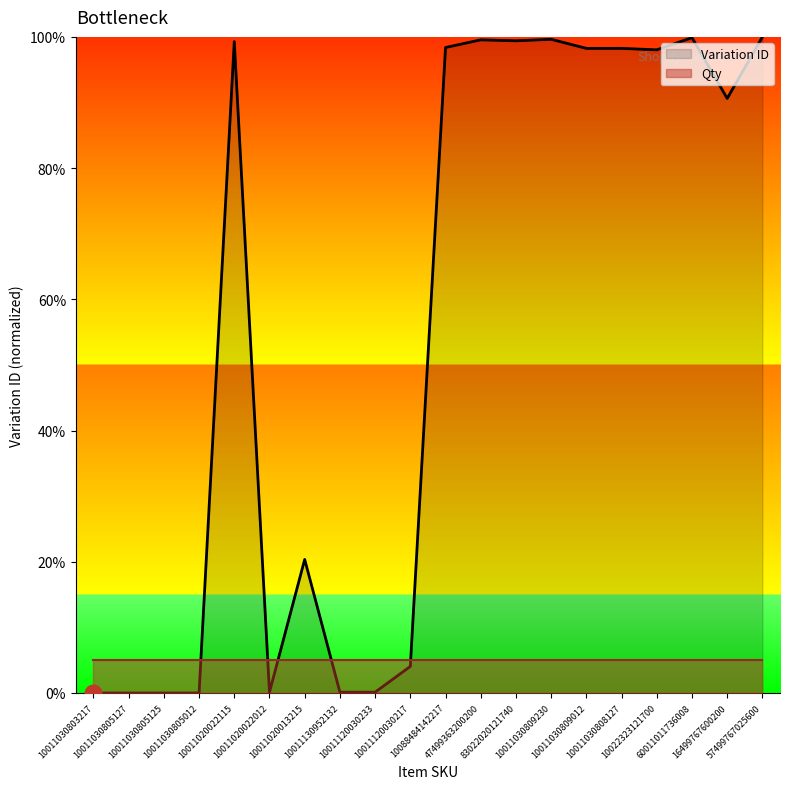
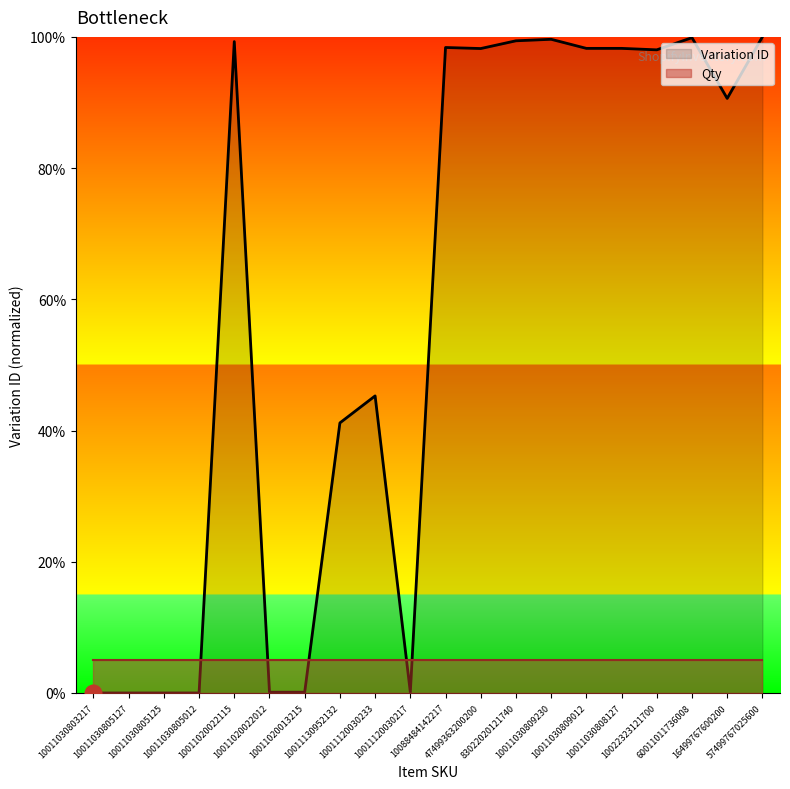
  {
    "Variation ID": {
      "10011030805127": "0%",
      "10011030805125": "0%",
      "10011030805012": "0%",
      "10011020022115": "99%",
      "10011020022012": "0%",
-     "10011020013215": "20%",
-     "10011130952132": "0%",
-     "10011120030233": "0%",
-     "10011120030217": "4%",
+     "10011020013215": "0%",
+     "10011130952132": "41%",
+     "10011120030233": "45%",
+     "10011120030217": "0%",
      "10088484142217": "98%",
-     "47499363200200": "100%",
+     "47499363200200": "98%",
      "83022020121740": "99%",
      "10011030809230": "100%",
      "10011030809012": "98%",
      "10011030808127": "98%",
      "10022323121700": "98%",
      "60011011736008": "100%",
      "16499767600200": "91%",
      "57499767025600": "100%"
    }
  }
